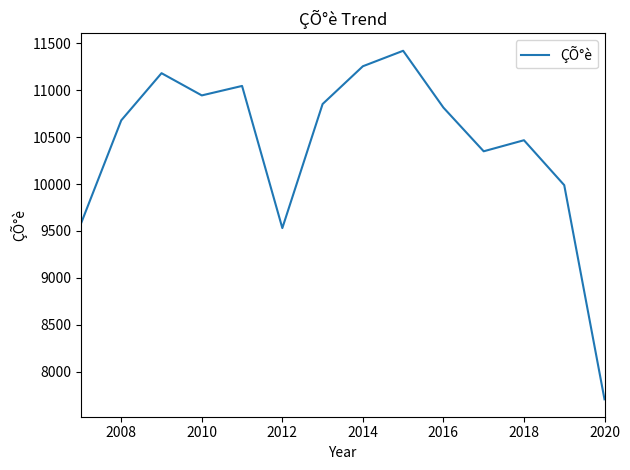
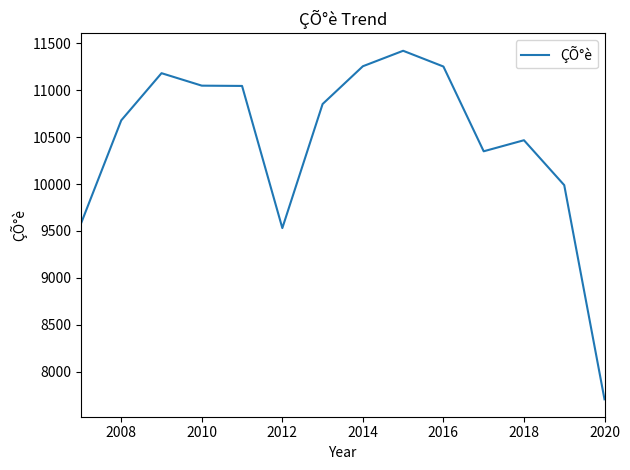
  {
    "2008": 10700,
-   "2010": 10900,
+   "2010": 11100,
    "2012": 9500,
    "2014": 11300,
-   "2016": 10800,
+   "2016": 11300,
    "2018": 10500,
    "2020": 7700
  }
